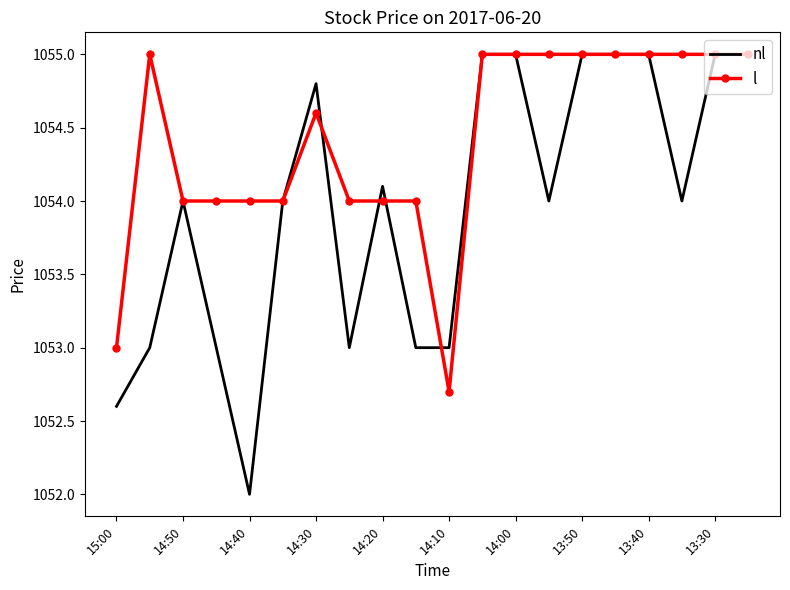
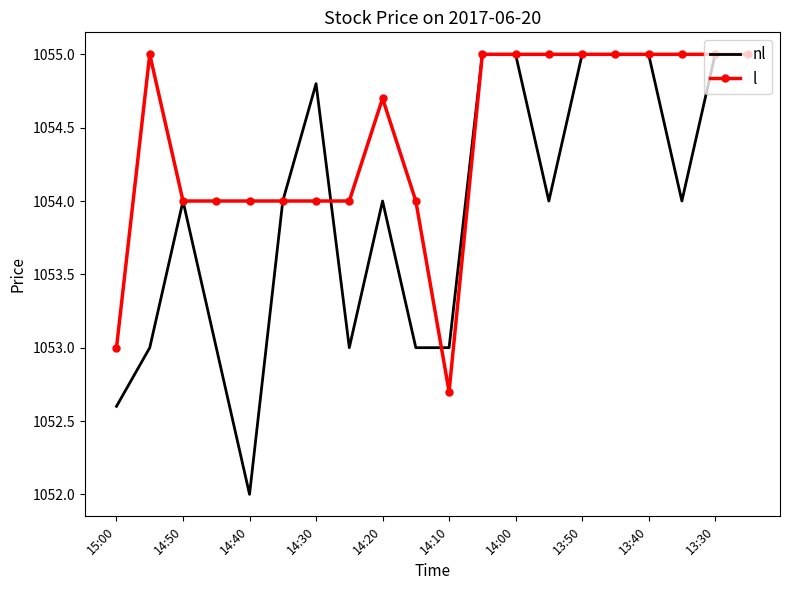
  {
    "nl": {
      "15:00": 1052.6,
      "14:40": 1052.0,
      "14:30": 1054.8,
-     "14:20": 1054.1,
+     "14:20": 1054.0,
      "14:10": 1053.0
    },
    "l": {
      "15:00": 1053.0,
      "14:40": 1054.0,
-     "14:30": 1054.6,
-     "14:20": 1054.0,
+     "14:30": 1054.0,
+     "14:20": 1054.7,
      "14:10": 1052.7
    }
  }
